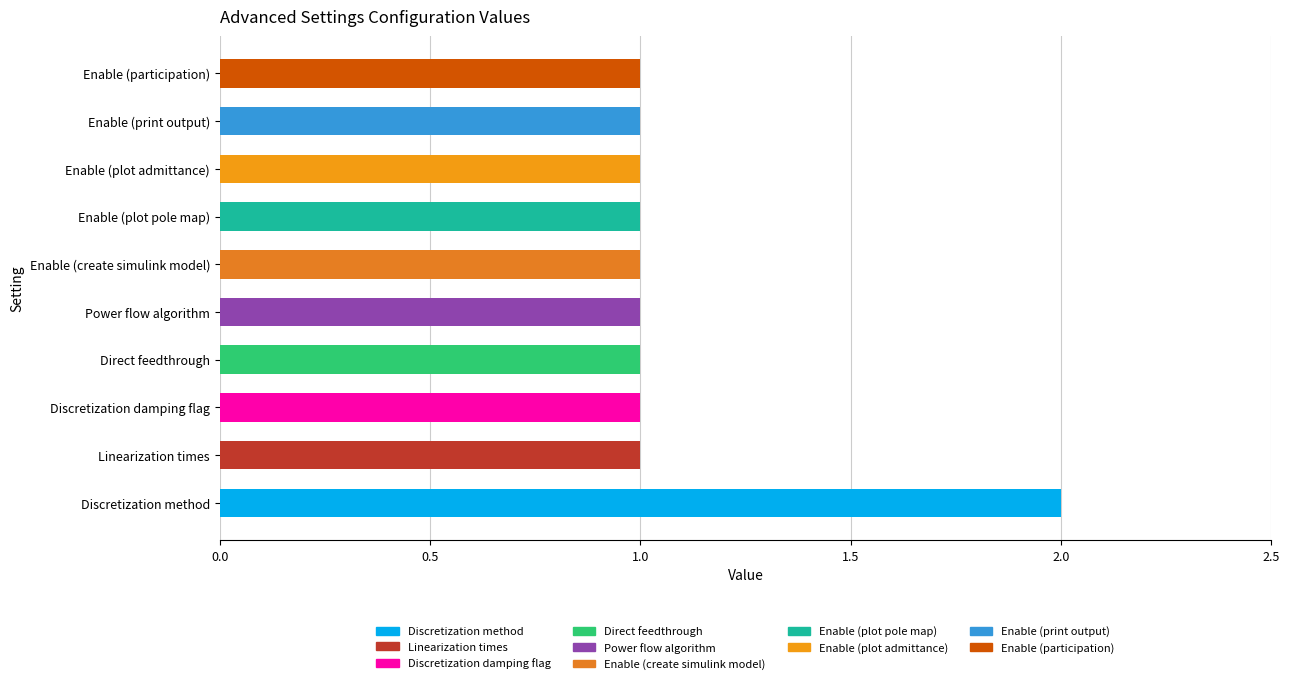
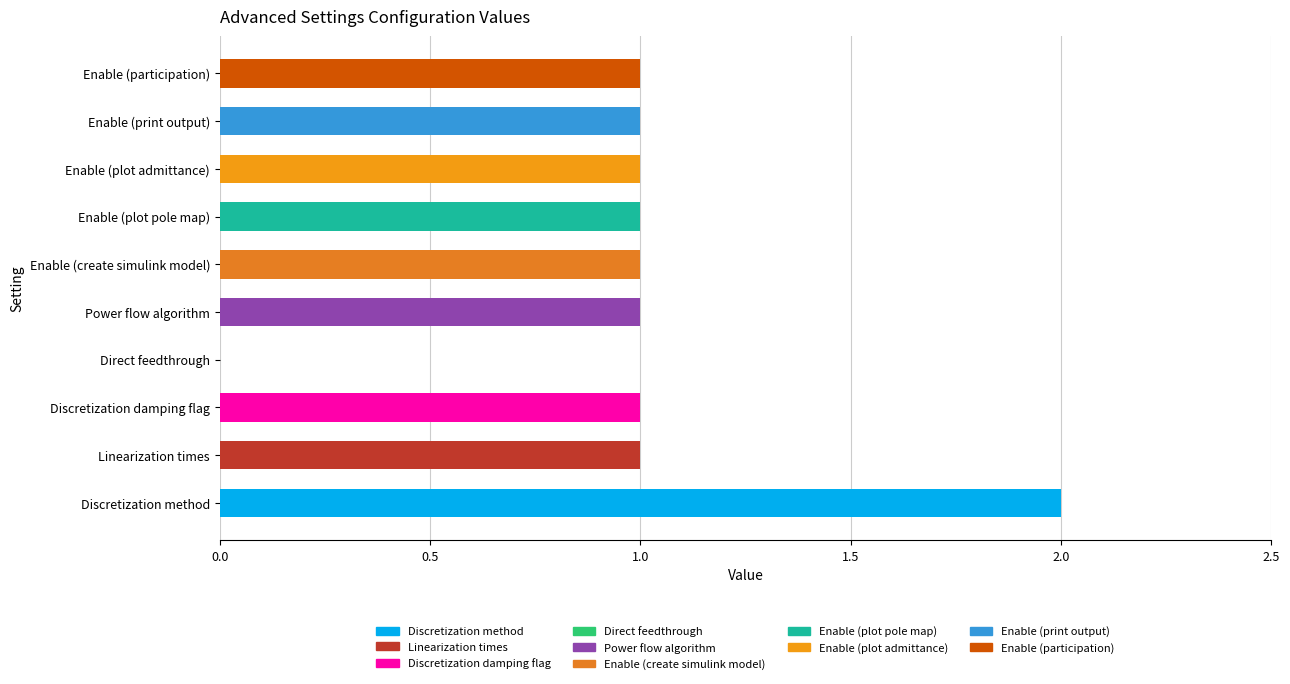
  {
    "Enable (participation)": 1,
    "Enable (print output)": 1,
    "Enable (plot admittance)": 1,
    "Enable (plot pole map)": 1,
    "Enable (create simulink model)": 1,
    "Power flow algorithm": 1,
-   "Direct feedthrough": 1,
+   "Direct feedthrough": 0,
    "Discretization damping flag": 1,
    "Linearization times": 1,
    "Discretization method": 2
  }
